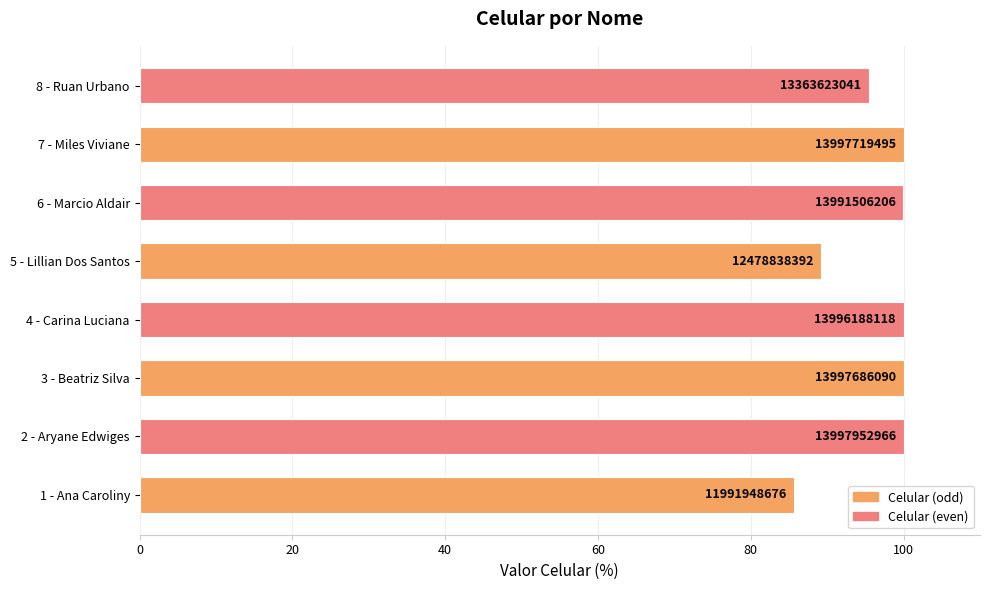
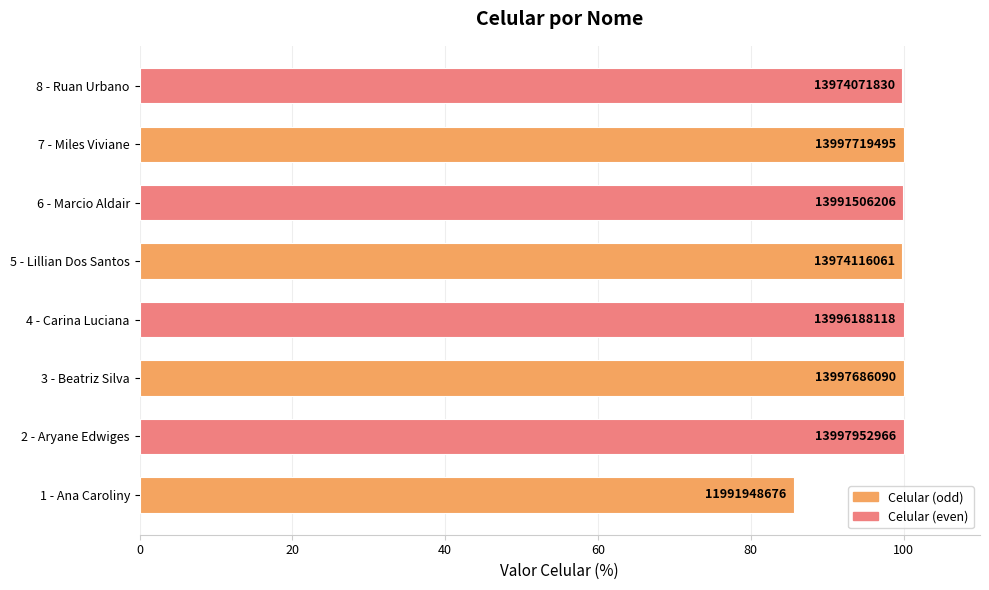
  {
-   "8 - Ruan Urbano": 13363623041,
-   "5 - Lillian Dos Santos": 12478838392
+   "8 - Ruan Urbano": 13974071830,
+   "5 - Lillian Dos Santos": 13974116061
  }
